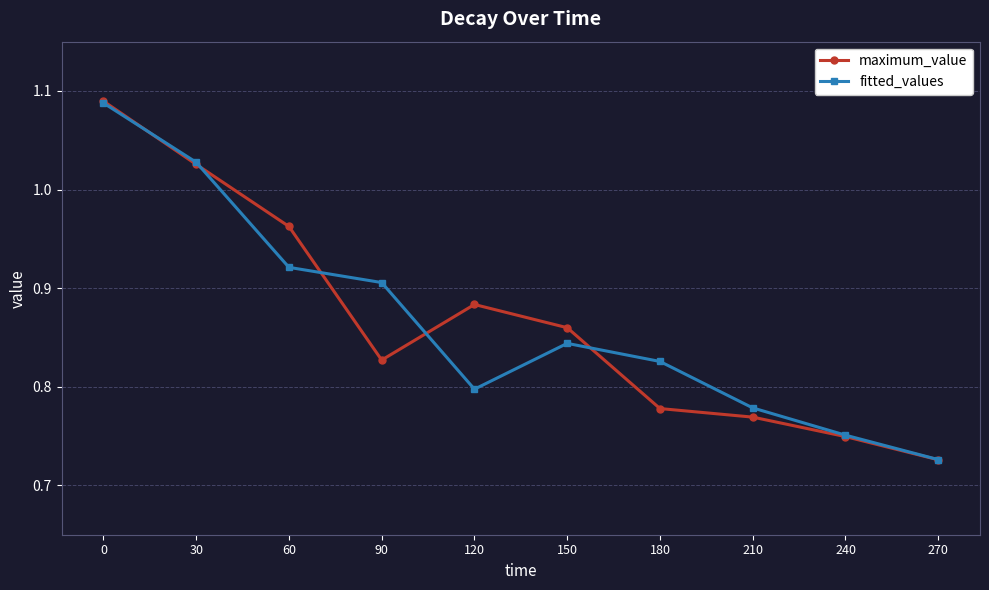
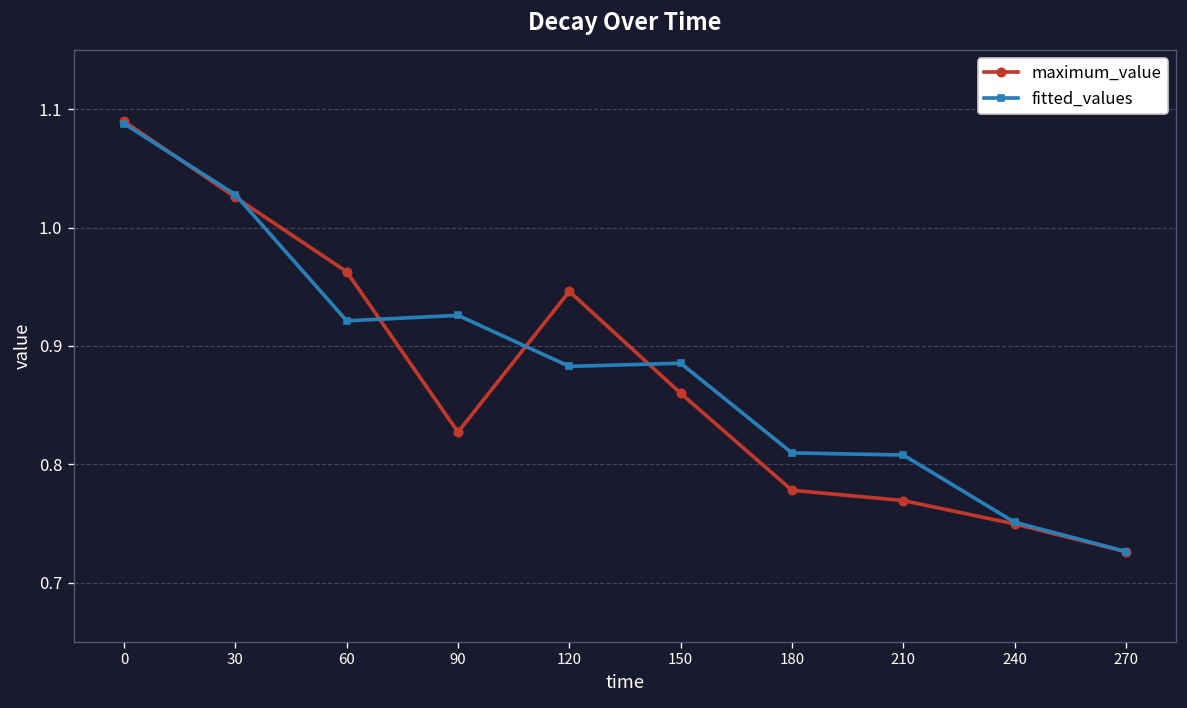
  {
    "maximum_value": {
      "60": 0.96,
      "90": 0.83,
-     "120": 0.88,
+     "120": 0.95,
      "150": 0.86,
      "180": 0.78,
      "210": 0.77
    },
    "fitted_values": {
      "60": 0.92,
-     "90": 0.91,
-     "120": 0.80,
-     "150": 0.84,
-     "180": 0.83,
-     "210": 0.78
+     "90": 0.93,
+     "120": 0.88,
+     "150": 0.89,
+     "180": 0.81,
+     "210": 0.81
    }
  }
